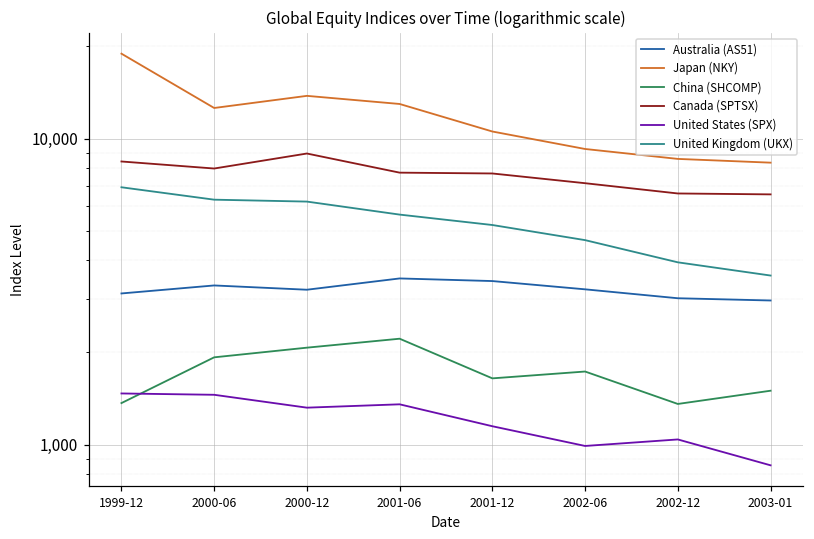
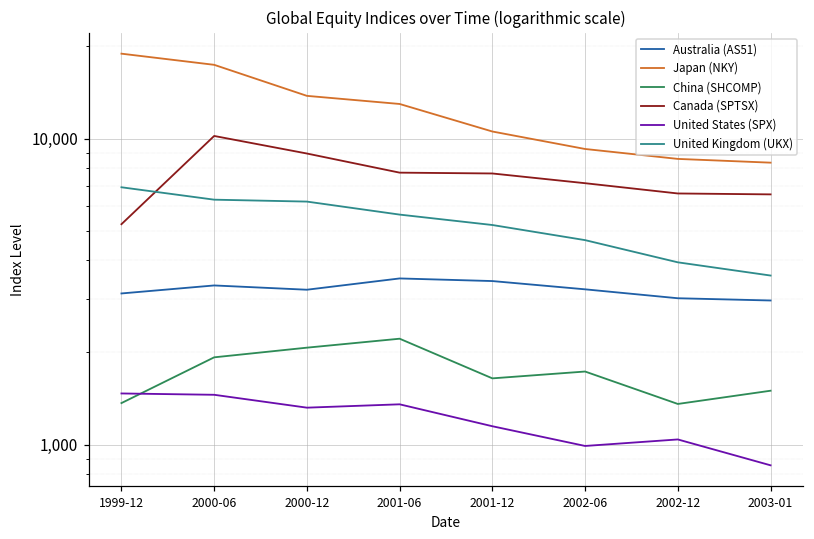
  {
    "Japan (NKY)": {
      "1999-12": "19,000",
-     "2000-06": "13,000",
+     "2000-06": "17,000",
      "2000-12": "14,000",
      "2001-06": "13,000",
      "2001-12": "10,500",
      "2002-06": "9,200",
      "2002-12": "8,600",
      "2003-01": "8,300"
    },
    "Canada (SPTSX)": {
-     "1999-12": "8,400",
-     "2000-06": "8,000",
+     "1999-12": "5,200",
+     "2000-06": "10,200",
      "2000-12": "8,900",
      "2001-06": "7,700",
      "2001-12": "7,700",
      "2002-06": "7,100",
      "2002-12": "6,600",
      "2003-01": "6,600"
    },
    "United States (SPX)": {
      "1999-12": "1,500",
      "2000-06": "1,500",
      "2000-12": "1,300",
      "2001-06": "1,400",
      "2001-12": "1,150",
      "2002-06": "990",
      "2002-12": "1,040",
      "2003-01": "860"
    }
  }
